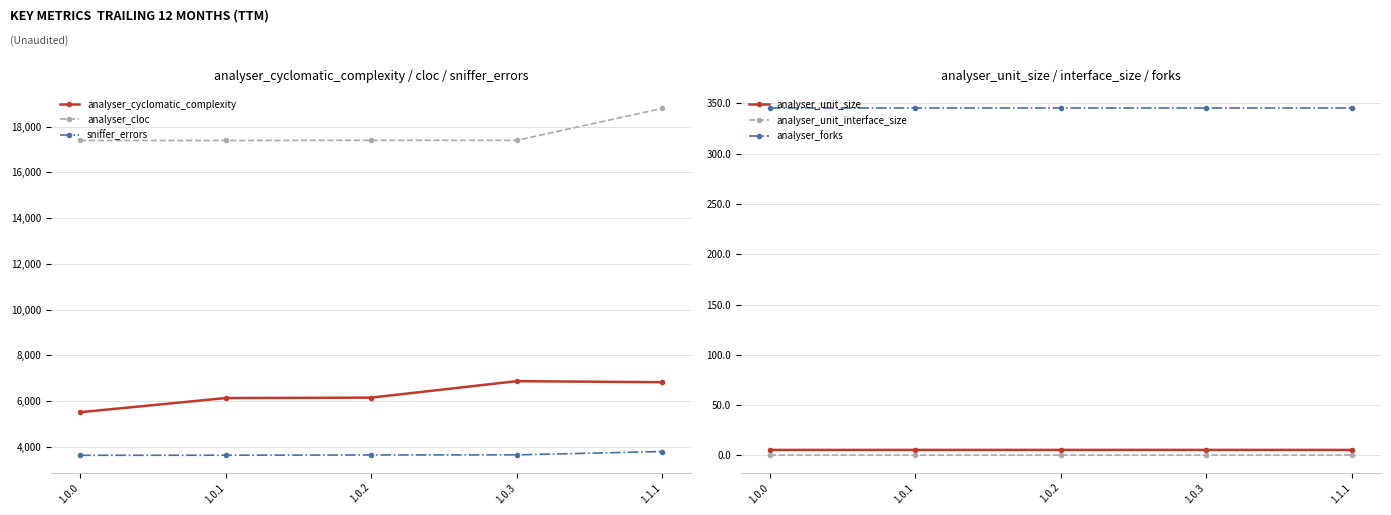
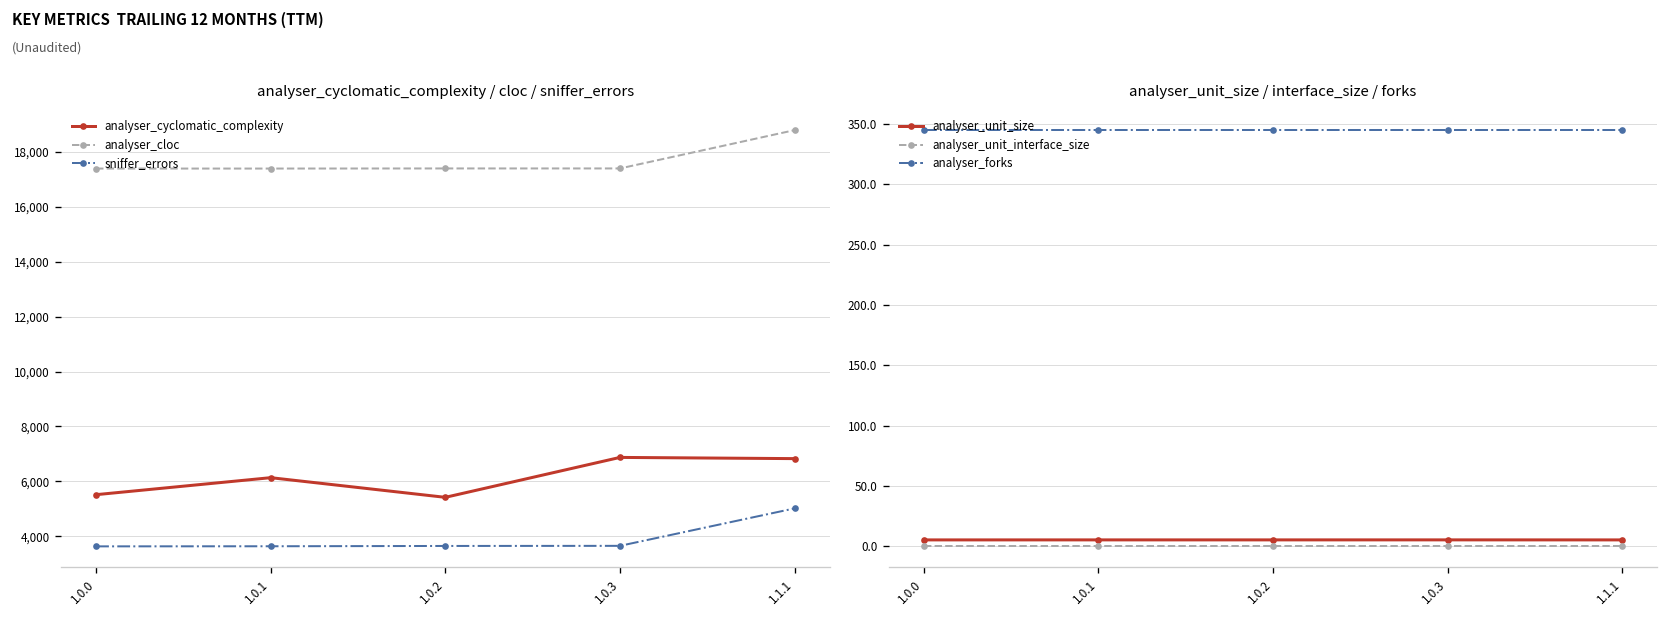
  {
    "analyser_cyclomatic_complexity / cloc / sniffer_errors": {
      "analyser_cyclomatic_complexity": {
        "1.0.0": "5,500",
        "1.0.1": "6,100",
-       "1.0.2": "6,200",
+       "1.0.2": "5,400",
        "1.0.3": "6,900",
        "1.1.1": "6,800"
      },
      "analyser_cloc": {
        "1.0.0": "17,400",
        "1.0.1": "17,400",
        "1.0.2": "17,400",
        "1.0.3": "17,400",
        "1.1.1": "18,800"
      },
      "sniffer_errors": {
        "1.0.0": "3,600",
        "1.0.1": "3,600",
        "1.0.2": "3,600",
        "1.0.3": "3,700",
-       "1.1.1": "3,800"
+       "1.1.1": "5,000"
      }
    },
    "analyser_unit_size / interface_size / forks": {
      "analyser_unit_size": {
        "1.0.0": "5",
        "1.0.1": "5",
        "1.0.2": "5",
        "1.0.3": "5",
        "1.1.1": "5"
      },
      "analyser_unit_interface_size": {
        "1.0.0": "0",
        "1.0.1": "0",
        "1.0.2": "0",
        "1.0.3": "0",
        "1.1.1": "0"
      },
      "analyser_forks": {
        "1.0.0": "345",
        "1.0.1": "345",
        "1.0.2": "345",
        "1.0.3": "345",
        "1.1.1": "345"
      }
    }
  }
